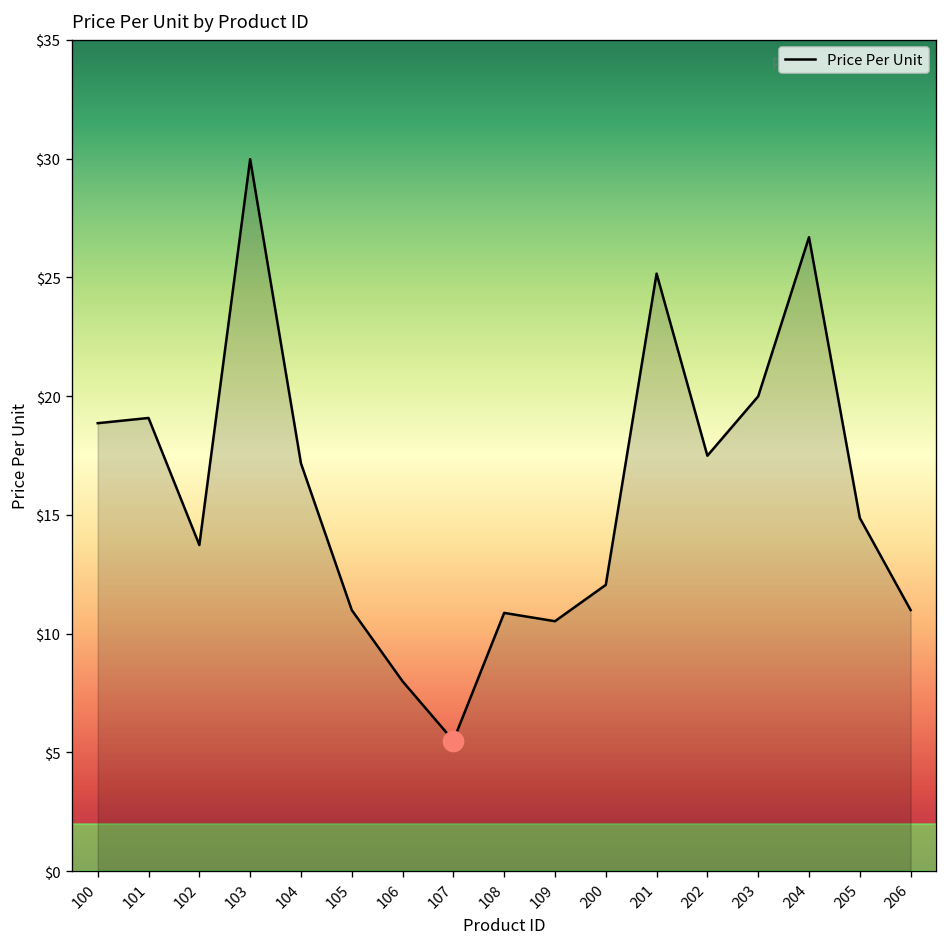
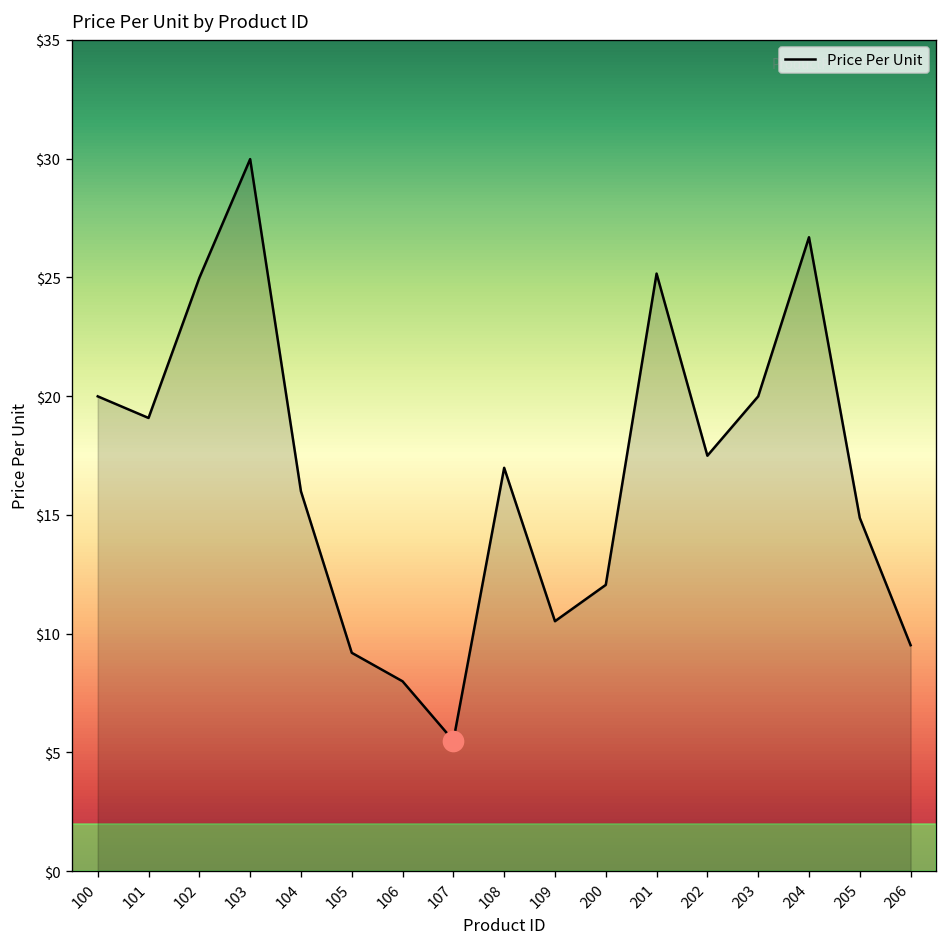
  {
    "Price Per Unit": {
-     "100": "$18.9",
+     "100": "$20.0",
      "101": "$19.1",
-     "102": "$13.7",
+     "102": "$25.0",
      "103": "$30.0",
-     "104": "$17.2",
-     "105": "$11.0",
+     "104": "$16.0",
+     "105": "$9.2",
      "106": "$8.0",
-     "108": "$10.9",
+     "108": "$17.0",
      "109": "$10.5",
      "200": "$12.1",
      "201": "$25.2",
      "202": "$17.5",
      "203": "$20.0",
      "204": "$26.7",
      "205": "$14.9",
-     "206": "$11.0"
+     "206": "$9.5"
    }
  }
